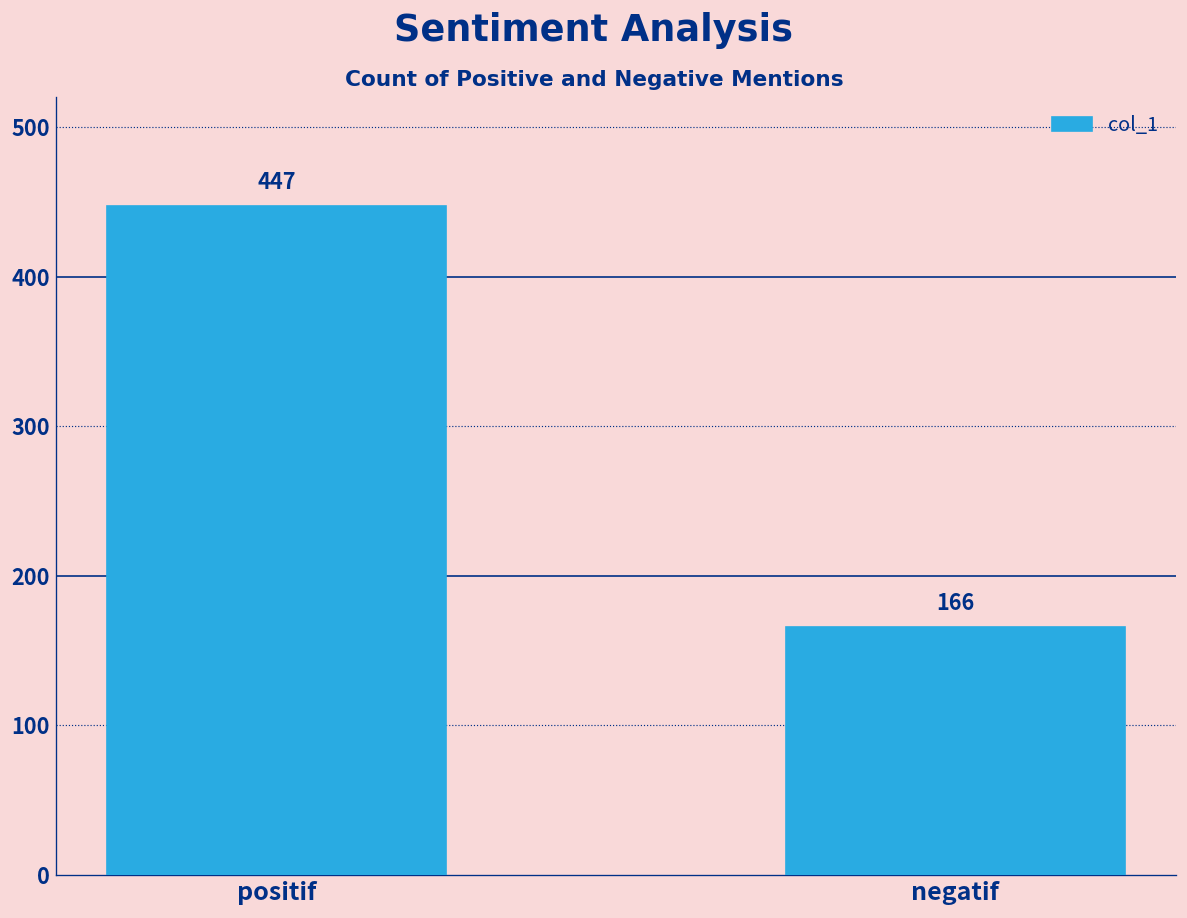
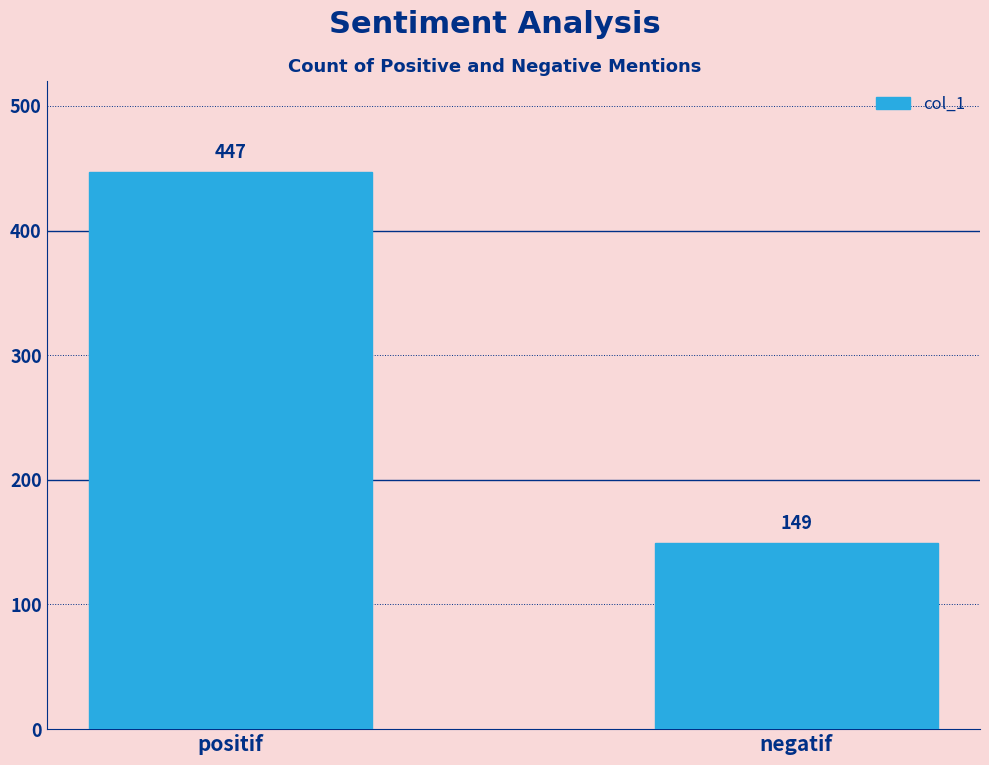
  {
    "positif": 447,
-   "negatif": 166
+   "negatif": 149
  }
